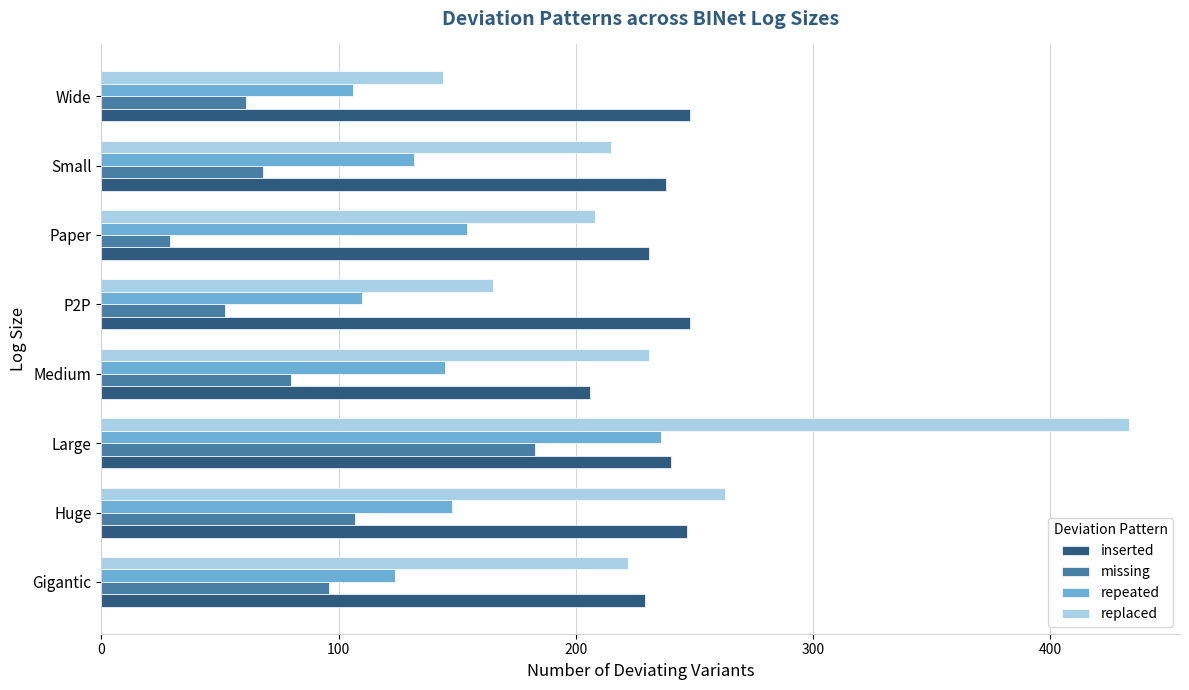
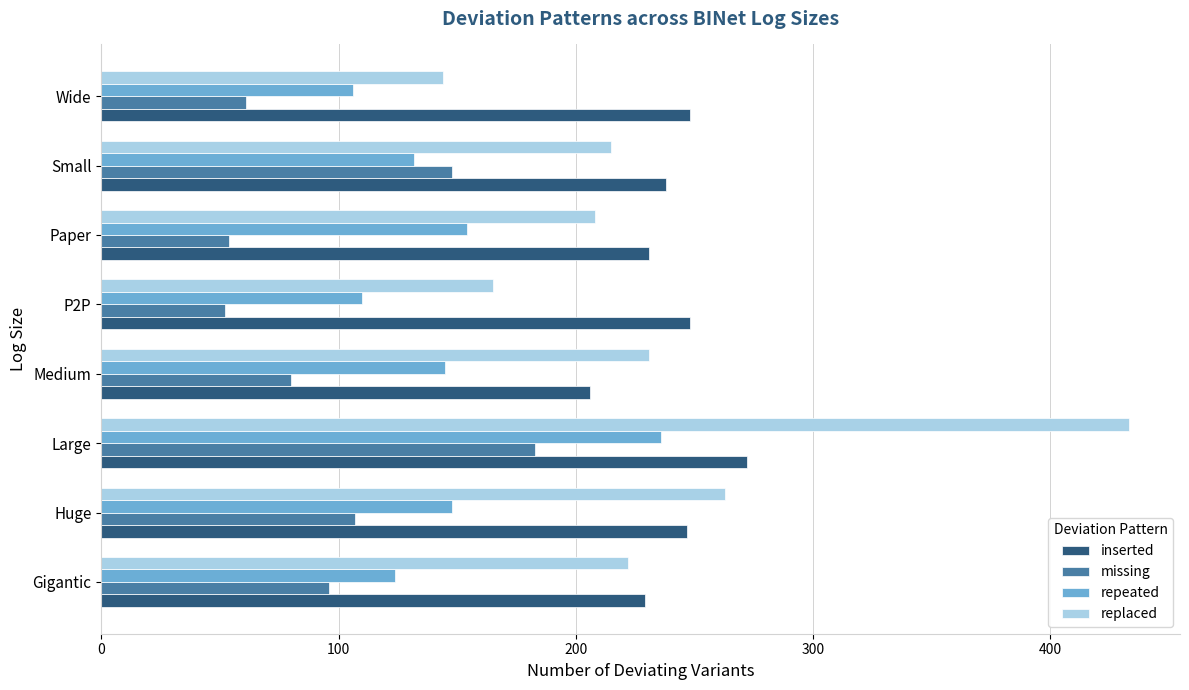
  {
    "inserted": {
      "Wide": 248,
      "Small": 238,
      "Paper": 231,
      "P2P": 248,
      "Medium": 206,
-     "Large": 240,
+     "Large": 272,
      "Huge": 247,
      "Gigantic": 229
    },
    "missing": {
      "Wide": 61,
-     "Small": 68,
-     "Paper": 29,
+     "Small": 148,
+     "Paper": 54,
      "P2P": 52,
      "Medium": 80,
      "Large": 183,
      "Huge": 107,
      "Gigantic": 96
    },
    "repeated": {
      "Wide": 106,
      "Small": 132,
      "Paper": 154,
      "P2P": 110,
      "Medium": 145,
      "Large": 236,
      "Huge": 148,
      "Gigantic": 124
    },
    "replaced": {
      "Wide": 144,
      "Small": 215,
      "Paper": 208,
      "P2P": 165,
      "Medium": 231,
      "Large": 433,
      "Huge": 263,
      "Gigantic": 222
    }
  }
